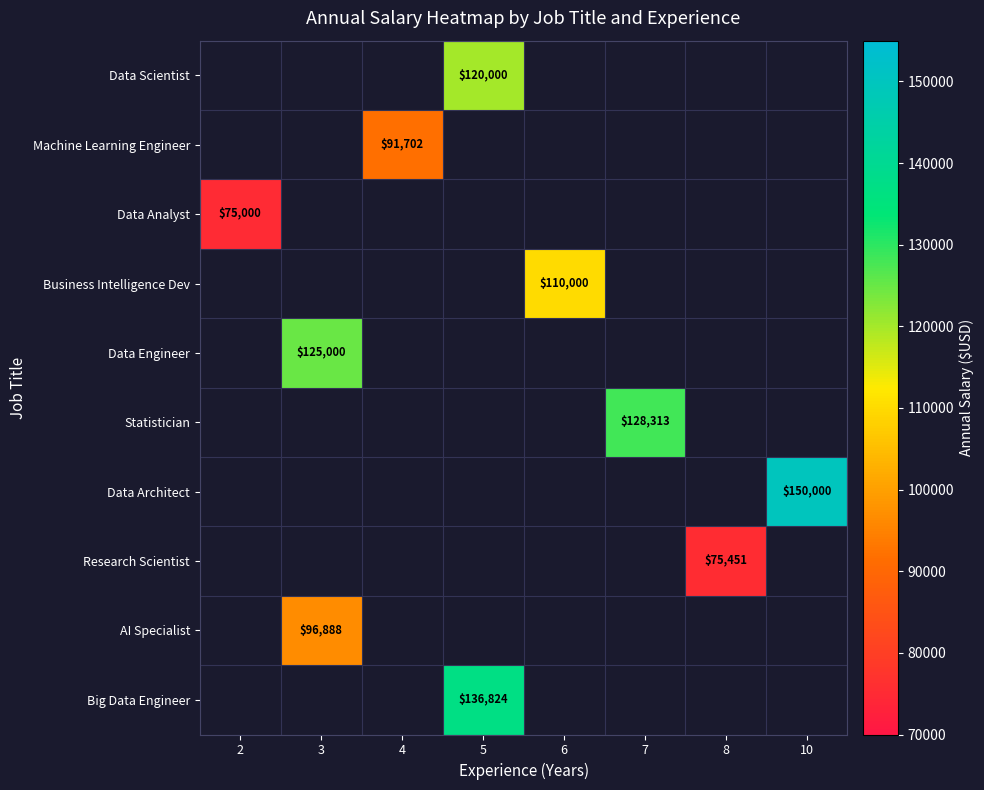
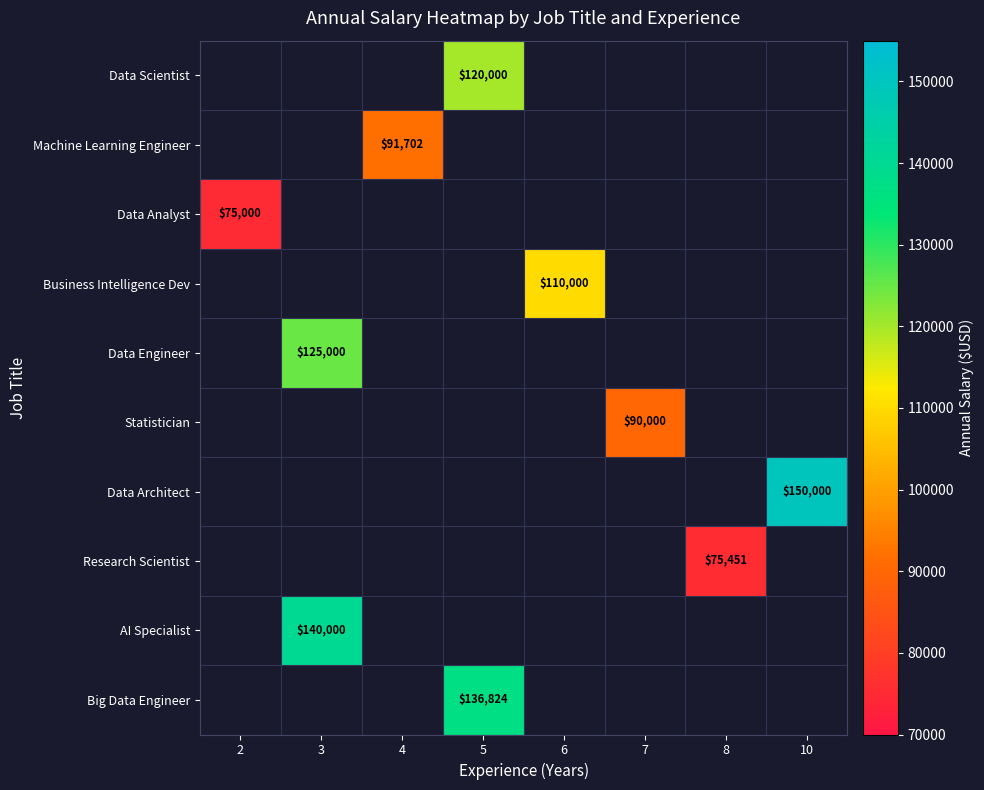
  {
    "Data Scientist": {
      "5": "$120,000"
    },
    "Machine Learning Engineer": {
      "4": "$91,702"
    },
    "Data Analyst": {
      "2": "$75,000"
    },
    "Business Intelligence Dev": {
      "6": "$110,000"
    },
    "Data Engineer": {
      "3": "$125,000"
    },
    "Statistician": {
-     "7": "$128,313"
+     "7": "$90,000"
    },
    "Data Architect": {
      "10": "$150,000"
    },
    "Research Scientist": {
      "8": "$75,451"
    },
    "AI Specialist": {
-     "3": "$96,888"
+     "3": "$140,000"
    },
    "Big Data Engineer": {
      "5": "$136,824"
    }
  }
